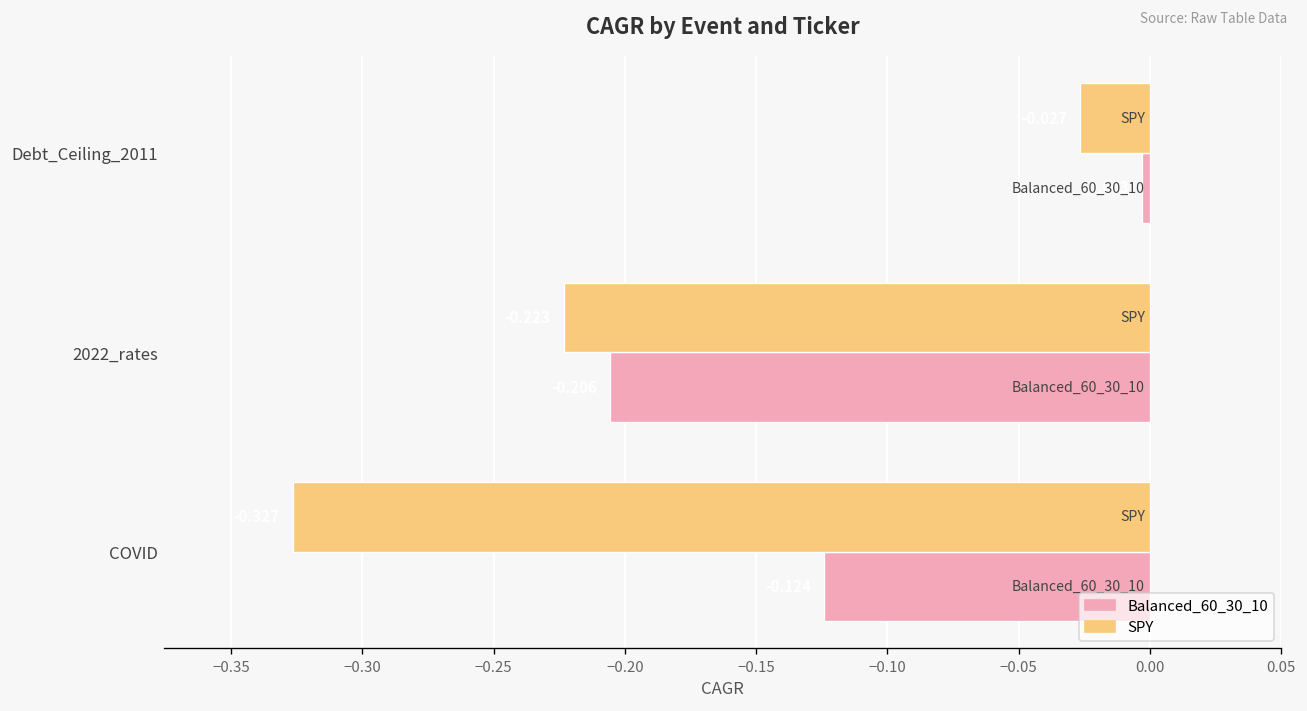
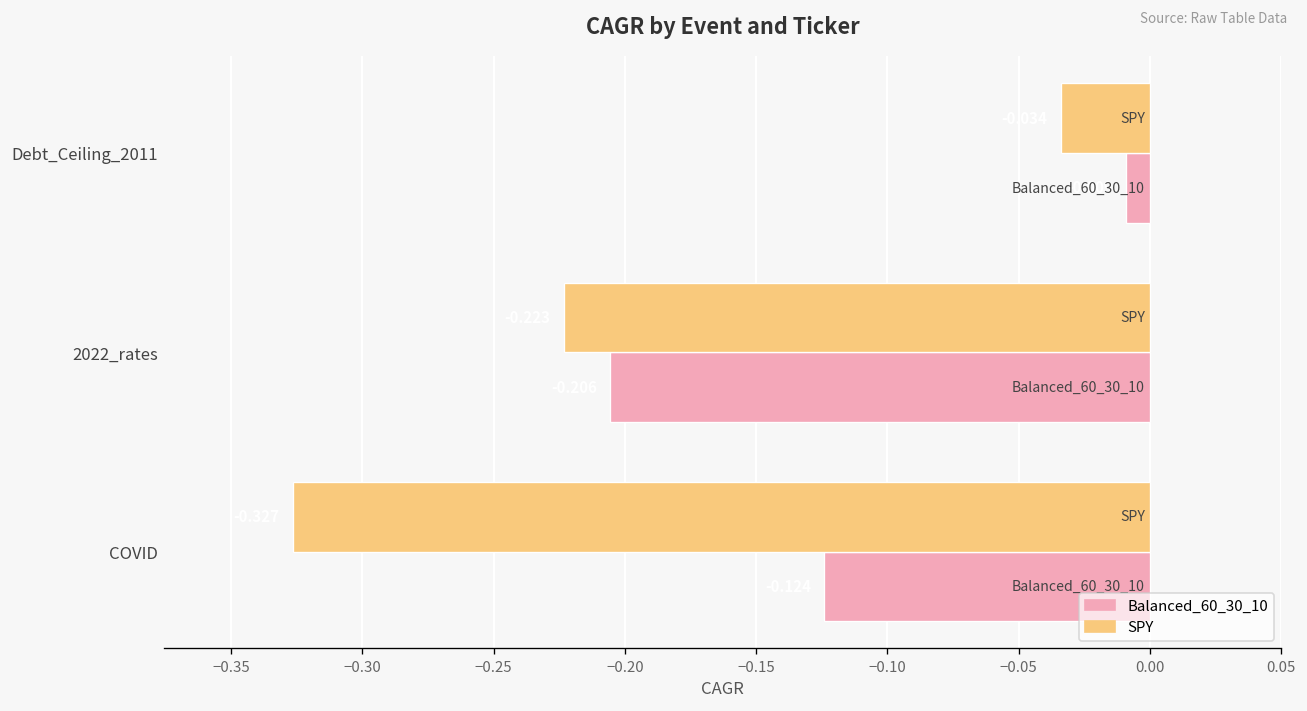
  {
    "Balanced_60_30_10": {
-     "Debt_Ceiling_2011": -0.003
+     "Debt_Ceiling_2011": -0.009
    },
    "SPY": {
-     "Debt_Ceiling_2011": -0.027,
+     "Debt_Ceiling_2011": -0.034,
      "2022_rates": -0.223,
      "COVID": -0.327
    }
  }
